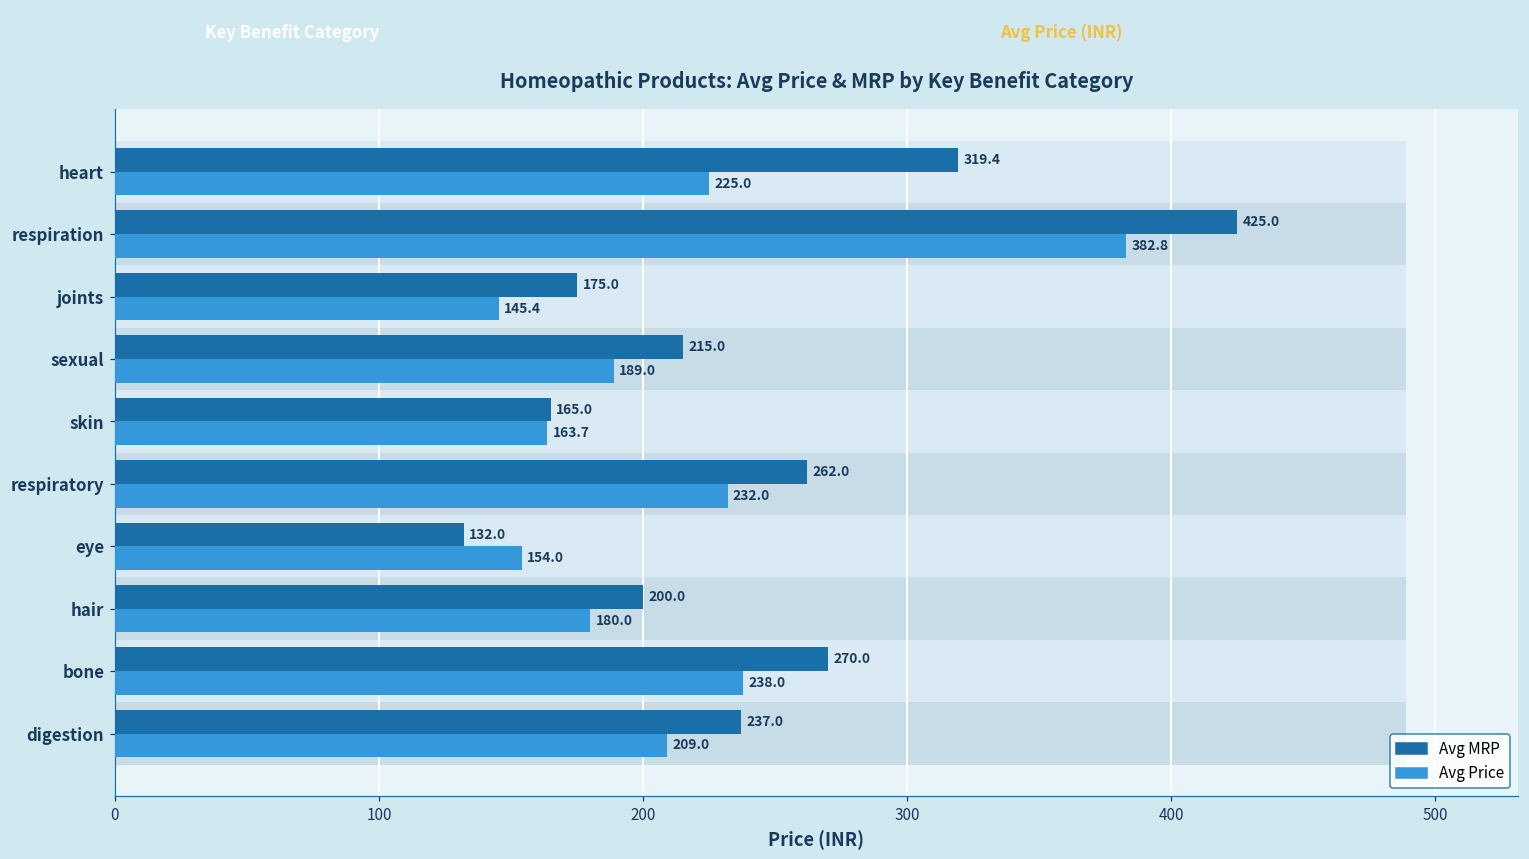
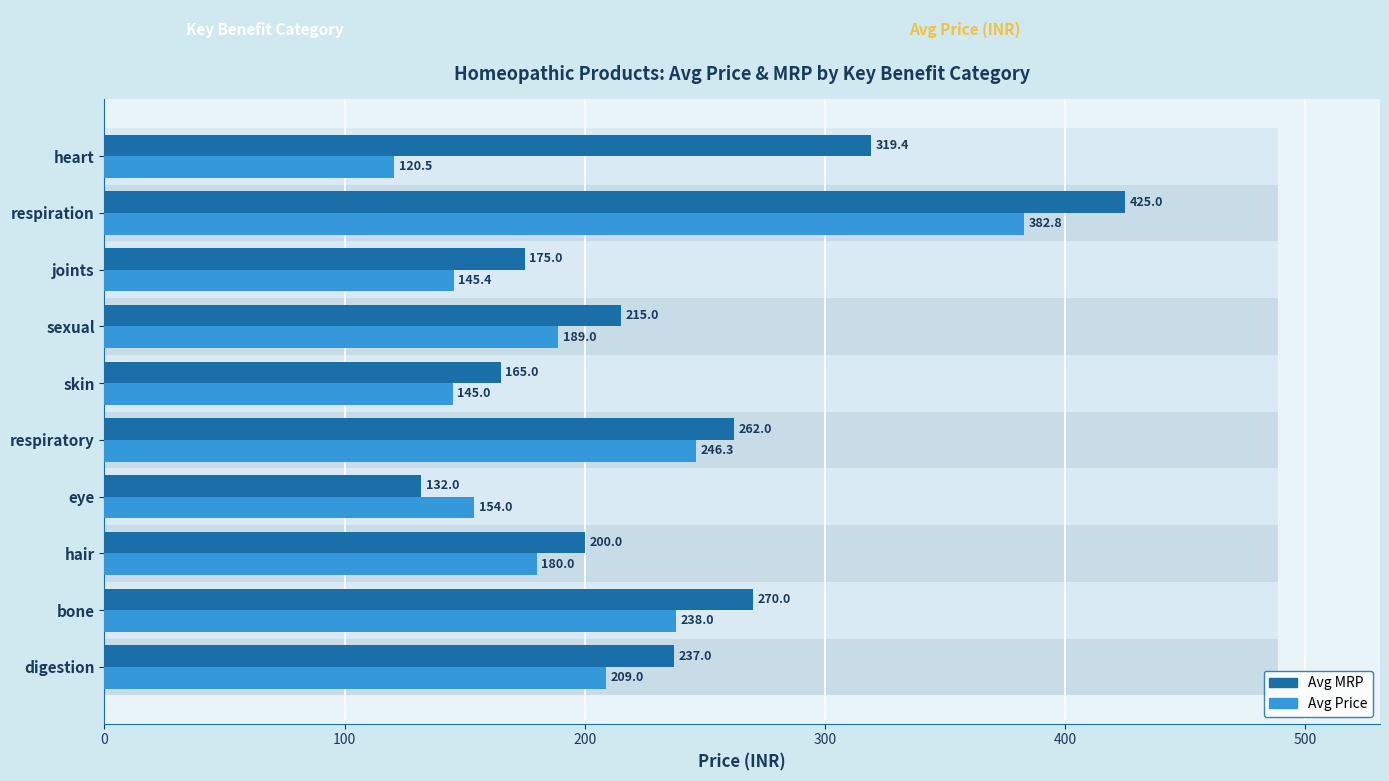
  {
    "Avg Price": {
-     "heart": 225.0,
-     "skin": 163.7,
-     "respiratory": 232.0
+     "heart": 120.5,
+     "skin": 145.0,
+     "respiratory": 246.3
    }
  }
